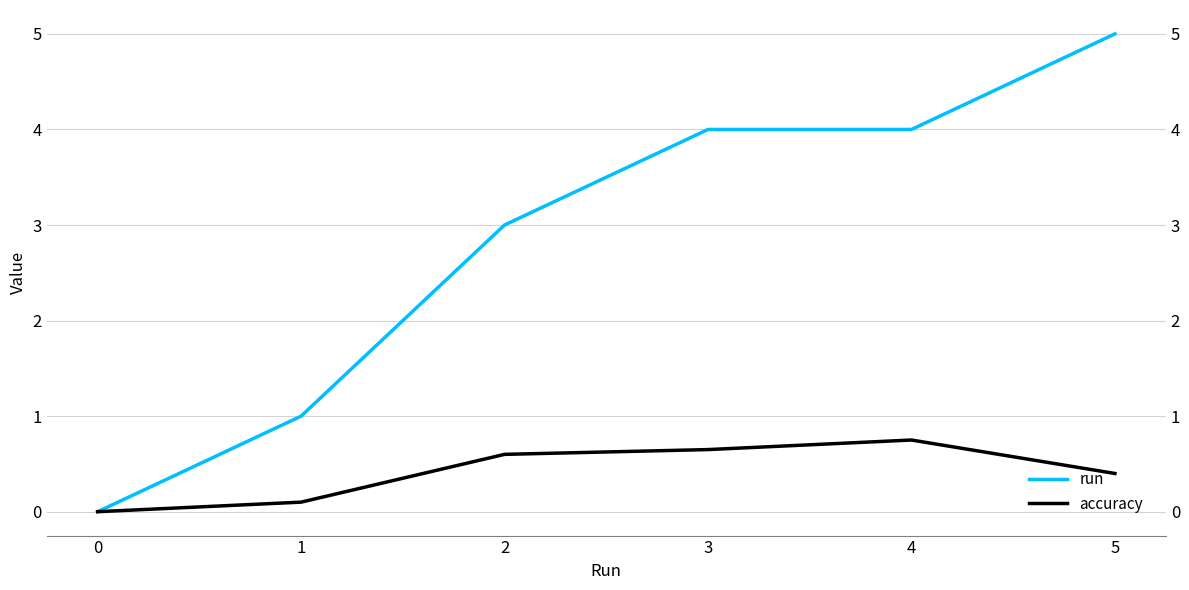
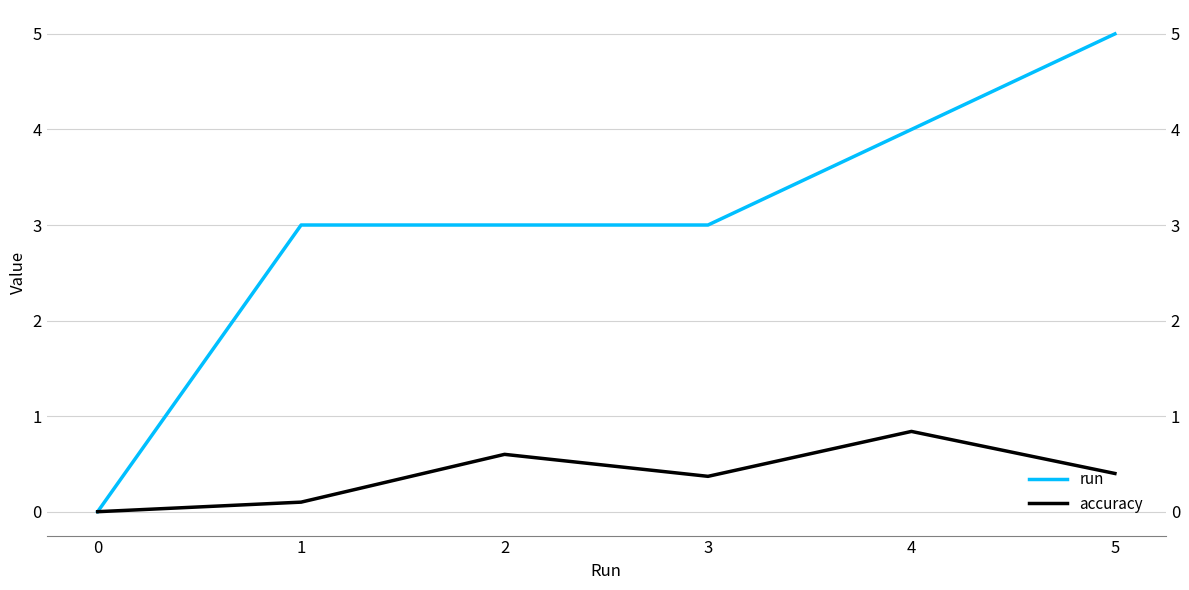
  {
    "run": {
-     "1": 1,
+     "1": 3,
      "2": 3,
-     "3": 4,
+     "3": 3,
      "4": 4,
      "5": 5
    },
    "accuracy": {
      "1": 0.1,
      "2": 0.6,
-     "3": 0.7,
-     "4": 0.75,
+     "3": 0.4,
+     "4": 0.84,
      "5": 0.4
    }
  }
